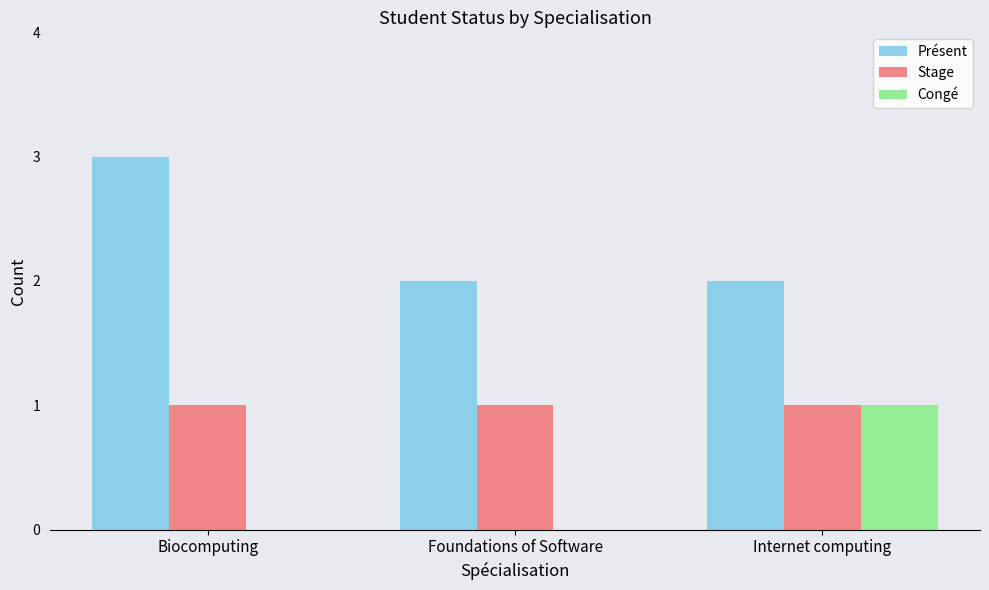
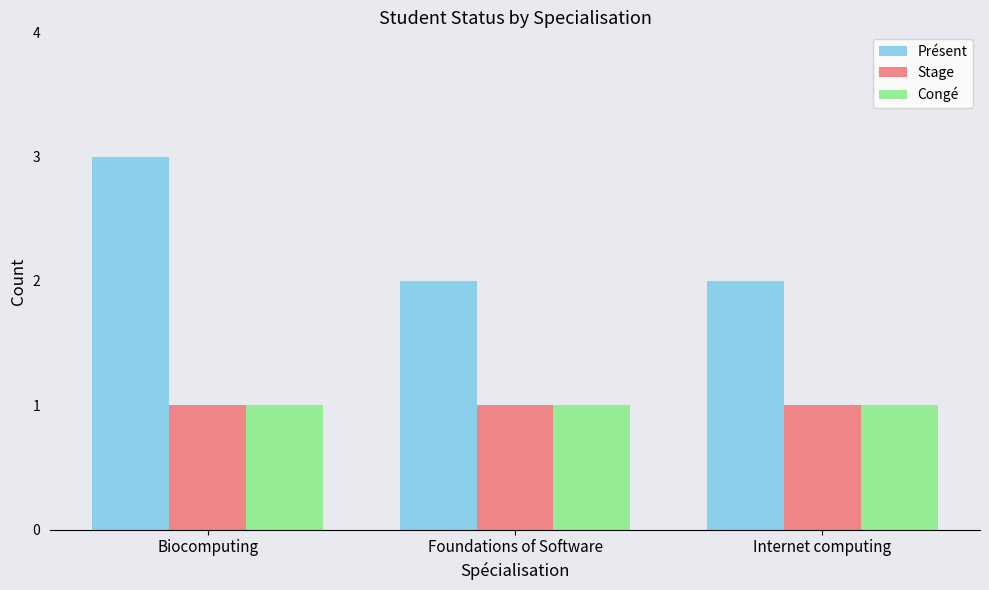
  {
    "Présent": {
      "Biocomputing": 3,
      "Foundations of Software": 2,
      "Internet computing": 2
    },
    "Stage": {
      "Biocomputing": 1,
      "Foundations of Software": 1,
      "Internet computing": 1
    },
    "Congé": {
-     "Biocomputing": 0,
-     "Foundations of Software": 0,
+     "Biocomputing": 1,
+     "Foundations of Software": 1,
      "Internet computing": 1
    }
  }
